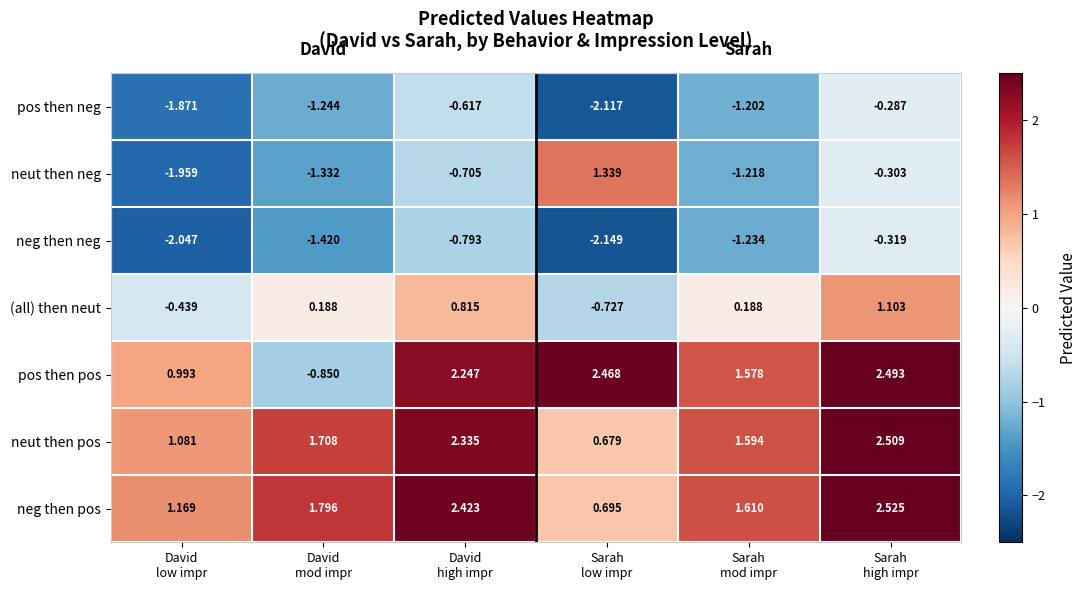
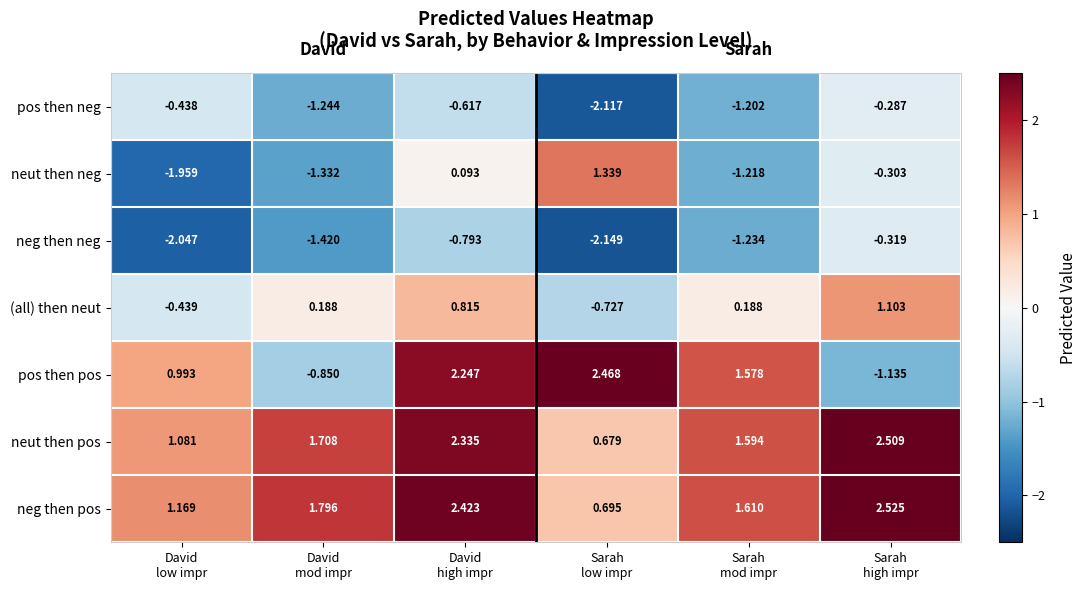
  {
    "pos then neg": {
-     "David low impr": -1.871,
+     "David low impr": -0.438,
      "David mod impr": -1.244,
      "David high impr": -0.617,
      "Sarah low impr": -2.117,
      "Sarah mod impr": -1.202,
      "Sarah high impr": -0.287
    },
    "neut then neg": {
      "David low impr": -1.959,
      "David mod impr": -1.332,
-     "David high impr": -0.705,
+     "David high impr": 0.093,
      "Sarah low impr": 1.339,
      "Sarah mod impr": -1.218,
      "Sarah high impr": -0.303
    },
    "neg then neg": {
      "David low impr": -2.047,
      "David mod impr": -1.420,
      "David high impr": -0.793,
      "Sarah low impr": -2.149,
      "Sarah mod impr": -1.234,
      "Sarah high impr": -0.319
    },
    "(all) then neut": {
      "David low impr": -0.439,
      "David mod impr": 0.188,
      "David high impr": 0.815,
      "Sarah low impr": -0.727,
      "Sarah mod impr": 0.188,
      "Sarah high impr": 1.103
    },
    "pos then pos": {
      "David low impr": 0.993,
      "David mod impr": -0.850,
      "David high impr": 2.247,
      "Sarah low impr": 2.468,
      "Sarah mod impr": 1.578,
-     "Sarah high impr": 2.493
+     "Sarah high impr": -1.135
    },
    "neut then pos": {
      "David low impr": 1.081,
      "David mod impr": 1.708,
      "David high impr": 2.335,
      "Sarah low impr": 0.679,
      "Sarah mod impr": 1.594,
      "Sarah high impr": 2.509
    },
    "neg then pos": {
      "David low impr": 1.169,
      "David mod impr": 1.796,
      "David high impr": 2.423,
      "Sarah low impr": 0.695,
      "Sarah mod impr": 1.610,
      "Sarah high impr": 2.525
    }
  }
